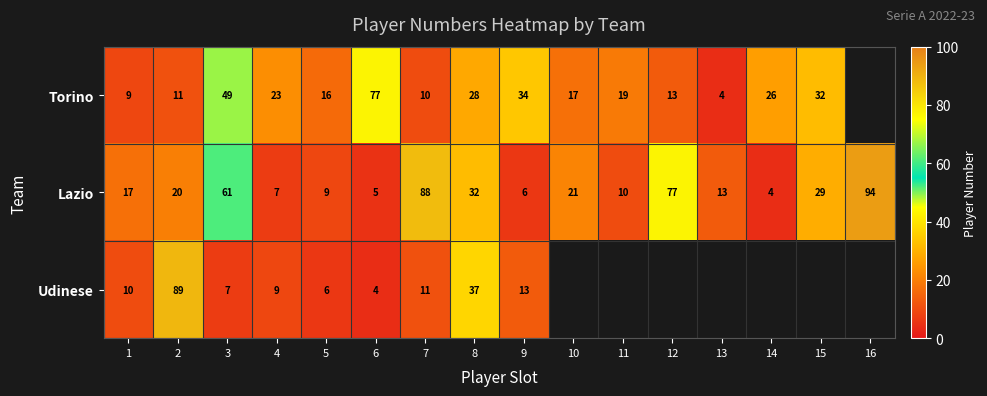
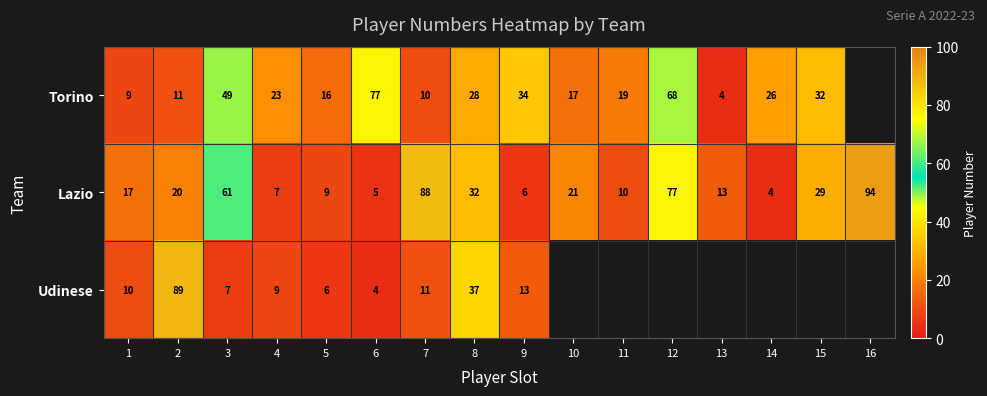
  {
    "Torino": {
      "1": 9,
      "2": 11,
      "3": 49,
      "4": 23,
      "5": 16,
      "6": 77,
      "7": 10,
      "8": 28,
      "9": 34,
      "10": 17,
      "11": 19,
-     "12": 13,
+     "12": 68,
      "13": 4,
      "14": 26,
      "15": 32
    },
    "Lazio": {
      "1": 17,
      "2": 20,
      "3": 61,
      "4": 7,
      "5": 9,
      "6": 5,
      "7": 88,
      "8": 32,
      "9": 6,
      "10": 21,
      "11": 10,
      "12": 77,
      "13": 13,
      "14": 4,
      "15": 29,
      "16": 94
    },
    "Udinese": {
      "1": 10,
      "2": 89,
      "3": 7,
      "4": 9,
      "5": 6,
      "6": 4,
      "7": 11,
      "8": 37,
      "9": 13
    }
  }
